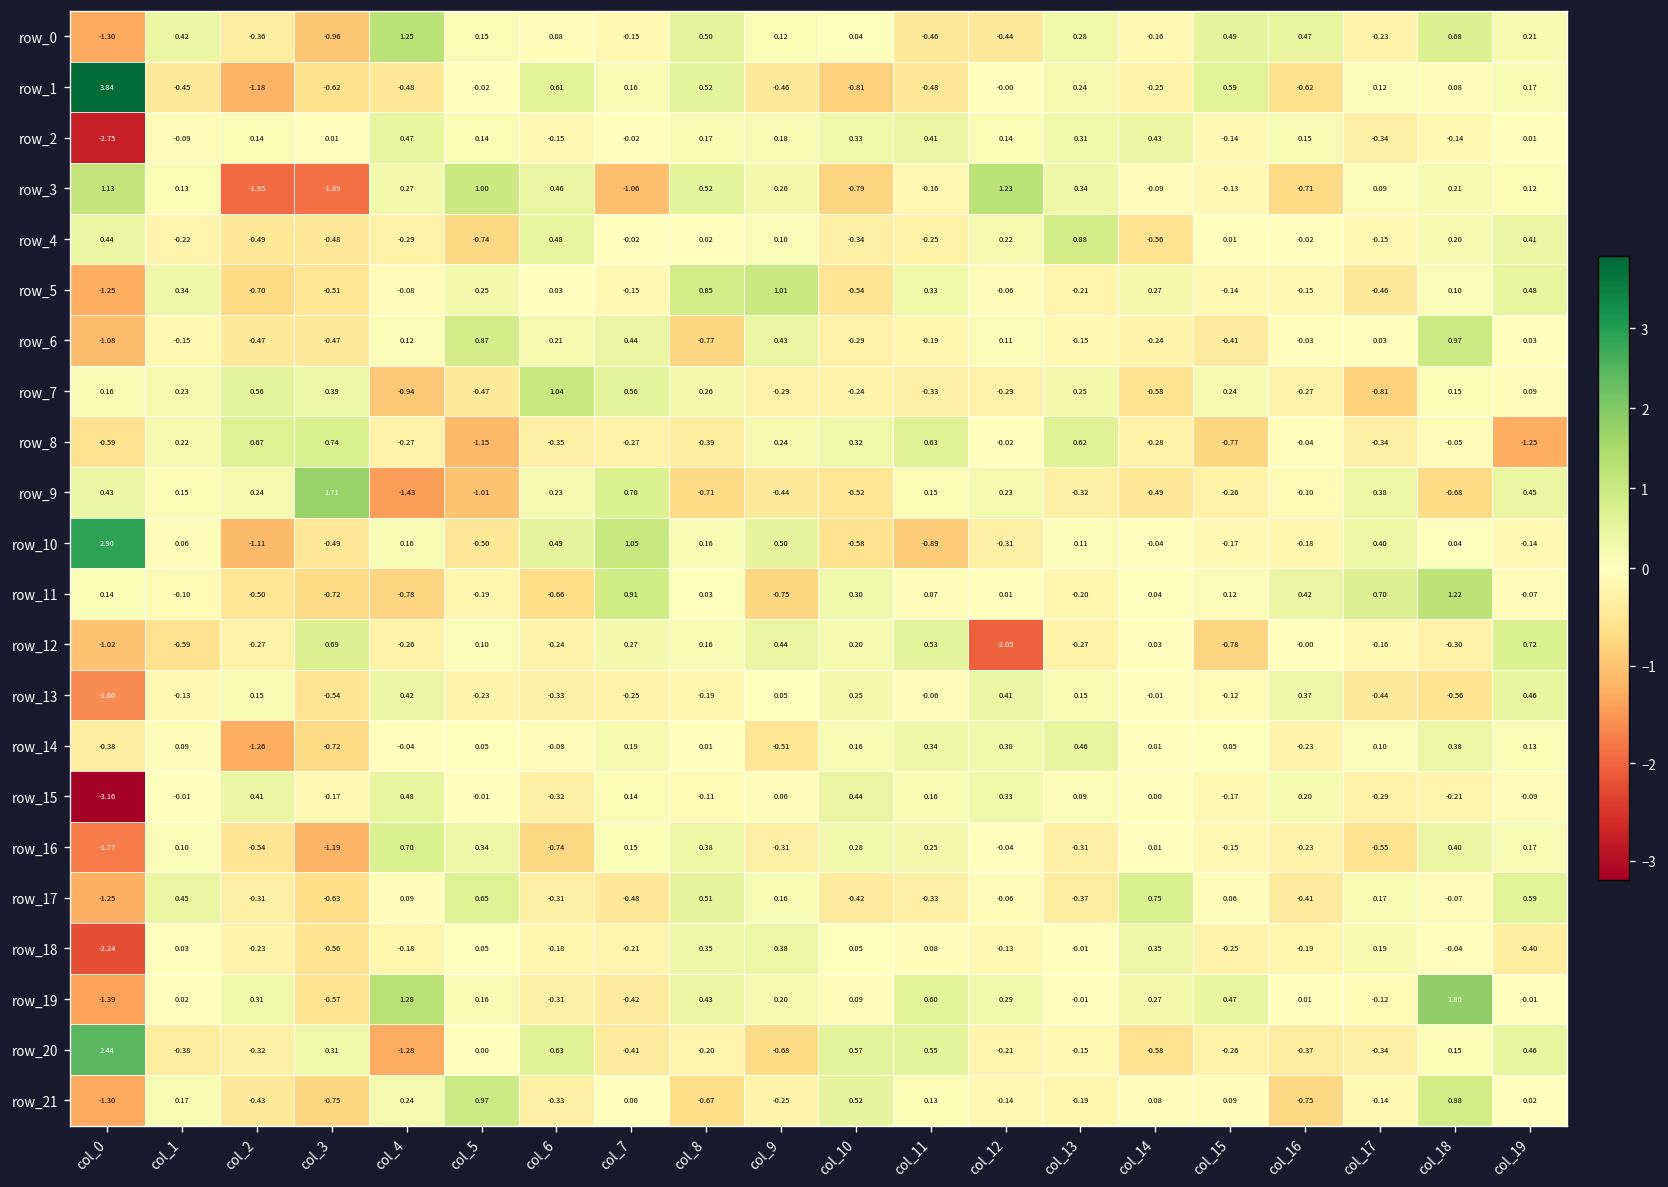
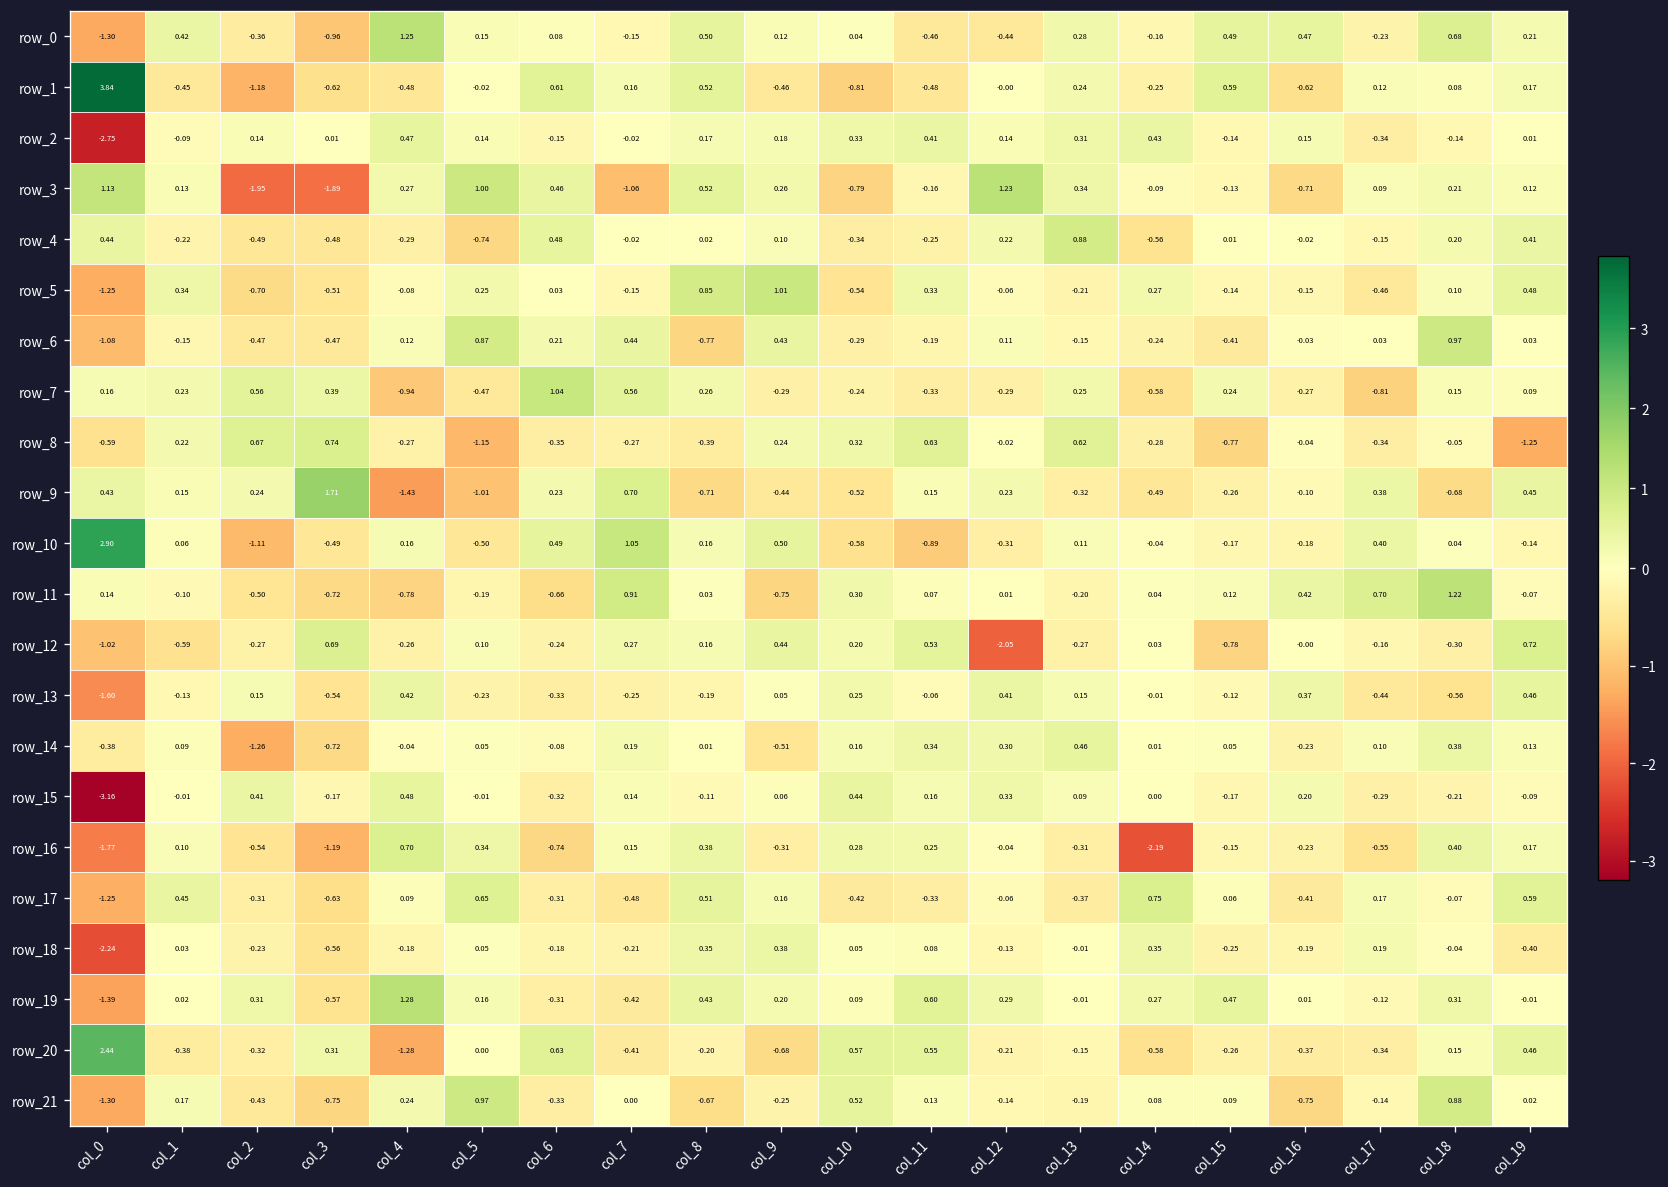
  {
    "row_16": {
      "col_0": -1.77,
      "col_1": 0.10,
      "col_2": -0.54,
      "col_3": -1.19,
      "col_4": 0.70,
      "col_5": 0.34,
      "col_6": -0.74,
      "col_7": 0.15,
      "col_8": 0.38,
      "col_9": -0.31,
      "col_10": 0.28,
      "col_11": 0.25,
      "col_12": -0.04,
      "col_13": -0.31,
-     "col_14": 0.01,
+     "col_14": -2.19,
      "col_15": -0.15,
      "col_16": -0.23,
      "col_17": -0.55,
      "col_18": 0.40,
      "col_19": 0.17
    },
    "row_19": {
      "col_0": -1.39,
      "col_1": 0.02,
      "col_2": 0.31,
      "col_3": -0.57,
      "col_4": 1.28,
      "col_5": 0.16,
      "col_6": -0.31,
      "col_7": -0.42,
      "col_8": 0.43,
      "col_9": 0.20,
      "col_10": 0.09,
      "col_11": 0.60,
      "col_12": 0.29,
      "col_13": -0.01,
      "col_14": 0.27,
      "col_15": 0.47,
      "col_16": 0.01,
      "col_17": -0.12,
-     "col_18": 1.80,
+     "col_18": 0.31,
      "col_19": -0.01
    }
  }
